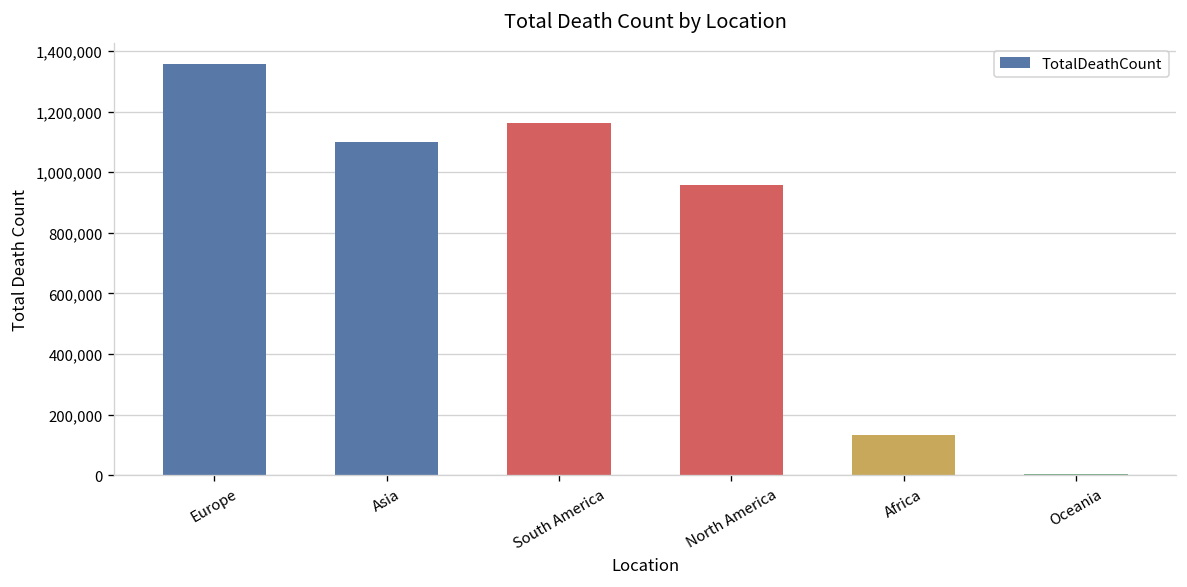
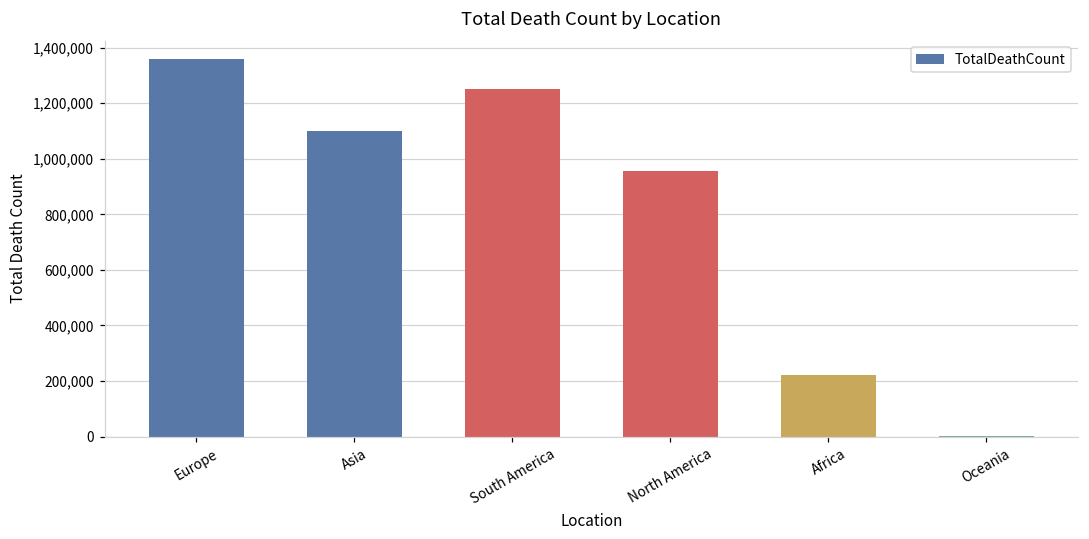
  {
    "Europe": "1,360,000",
    "Asia": "1,100,000",
-   "South America": "1,160,000",
+   "South America": "1,250,000",
    "North America": "960,000",
-   "Africa": "130,000"
+   "Africa": "220,000"
  }
